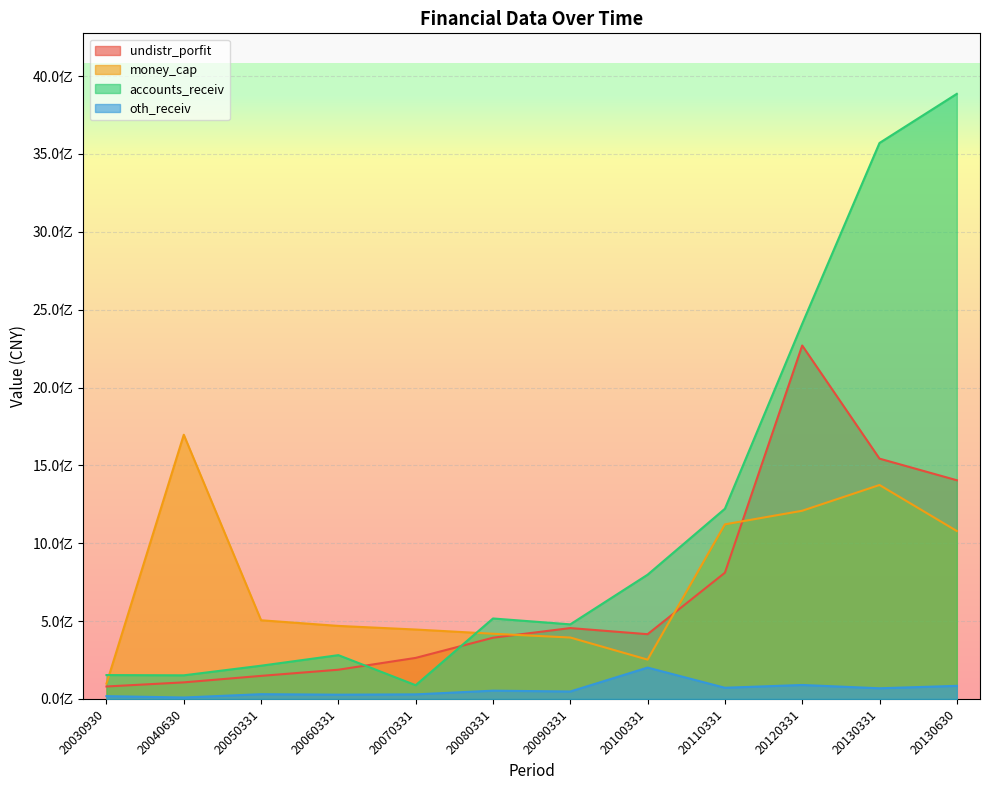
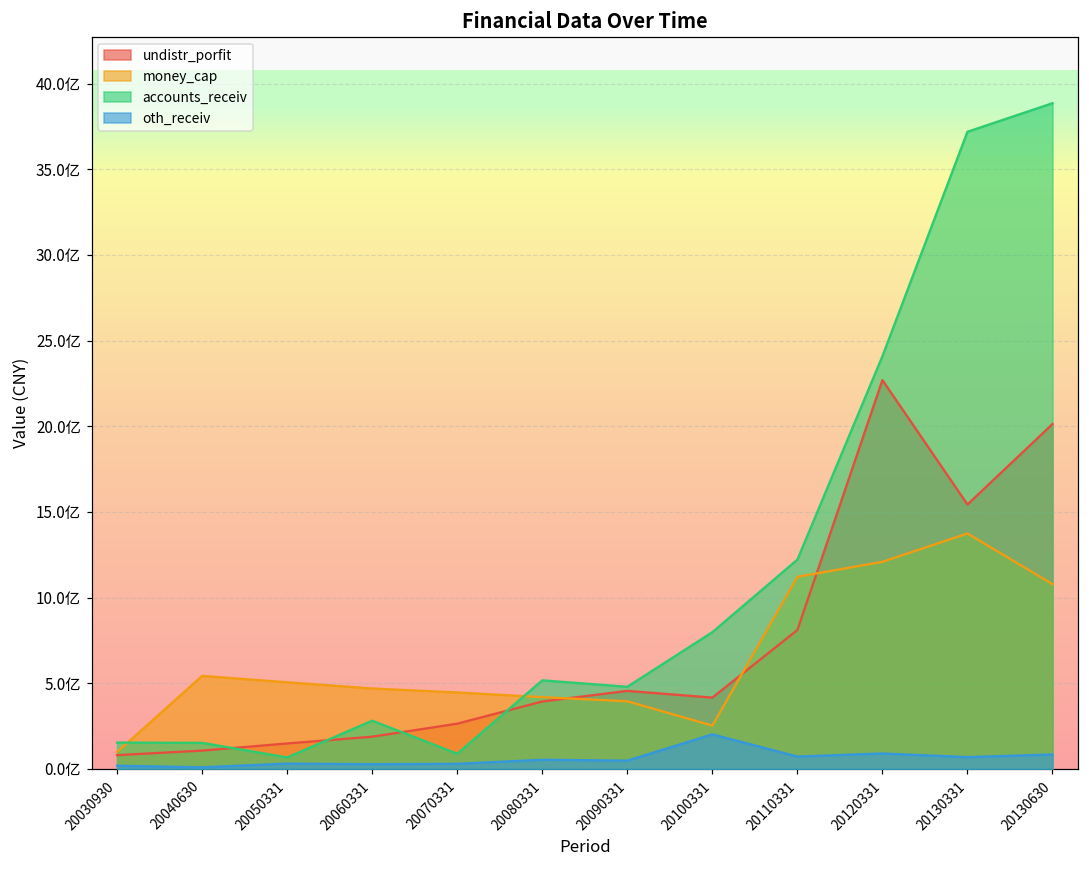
  {
    "undistr_porfit": {
      "20030930": "0.8亿",
      "20040630": "1.1亿",
      "20050331": "1.5亿",
      "20060331": "1.9亿",
      "20070331": "2.6亿",
      "20080331": "3.9亿",
      "20090331": "4.6亿",
      "20100331": "4.2亿",
      "20110331": "8.1亿",
      "20120331": "22.7亿",
      "20130331": "15.4亿",
-     "20130630": "14.0亿"
+     "20130630": "20.1亿"
    },
    "money_cap": {
      "20030930": "1.0亿",
-     "20040630": "17.0亿",
+     "20040630": "5.4亿",
      "20050331": "5.1亿",
      "20060331": "4.7亿",
      "20070331": "4.5亿",
      "20080331": "4.2亿",
      "20090331": "3.9亿",
      "20100331": "2.5亿",
      "20110331": "11.2亿",
      "20120331": "12.1亿",
      "20130331": "13.7亿",
      "20130630": "10.8亿"
    },
    "accounts_receiv": {
      "20030930": "1.5亿",
      "20040630": "1.5亿",
-     "20050331": "2.1亿",
+     "20050331": "0.7亿",
      "20060331": "2.8亿",
      "20070331": "0.9亿",
      "20080331": "5.2亿",
      "20090331": "4.8亿",
      "20100331": "8.0亿",
      "20110331": "12.2亿",
      "20120331": "24.1亿",
-     "20130331": "35.7亿",
+     "20130331": "37.2亿",
      "20130630": "38.9亿"
    },
    "oth_receiv": {
      "20030930": "0.2亿",
      "20040630": "0.1亿",
      "20050331": "0.3亿",
      "20060331": "0.3亿",
      "20070331": "0.3亿",
      "20080331": "0.5亿",
      "20090331": "0.5亿",
      "20100331": "2.0亿",
      "20110331": "0.7亿",
      "20120331": "0.9亿",
      "20130331": "0.7亿",
      "20130630": "0.8亿"
    }
  }
